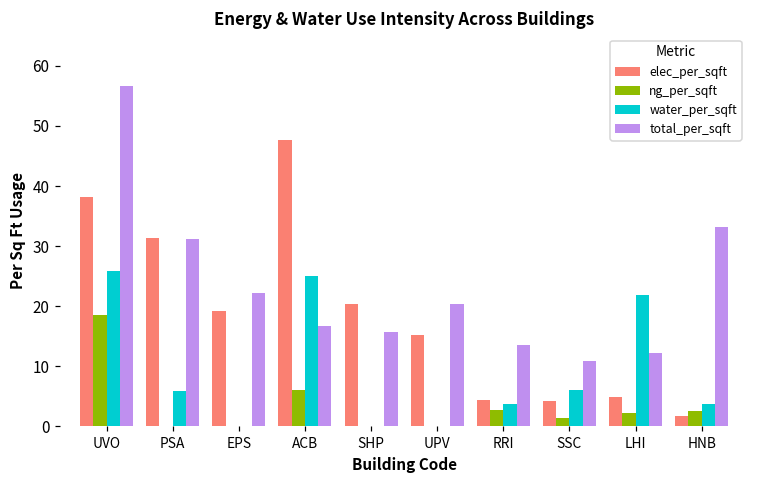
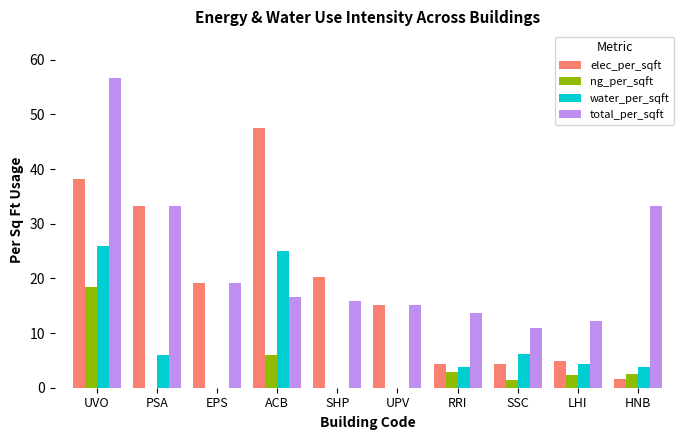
  {
    "elec_per_sqft": {
      "UVO": 38,
-     "PSA": 31,
+     "PSA": 33,
      "EPS": 19,
      "ACB": 48,
      "SHP": 20,
      "UPV": 15,
      "RRI": 4,
      "SSC": 4,
      "LHI": 5,
      "HNB": 2
    },
    "ng_per_sqft": {
      "UVO": 18,
      "PSA": 0,
      "EPS": 0,
      "ACB": 6,
      "SHP": 0,
      "UPV": 0,
      "RRI": 3,
      "SSC": 1,
      "LHI": 2,
      "HNB": 3
    },
    "water_per_sqft": {
      "UVO": 26,
      "PSA": 6,
      "EPS": 0,
      "ACB": 25,
      "SHP": 0,
      "UPV": 0,
      "RRI": 4,
      "SSC": 6,
-     "LHI": 22,
+     "LHI": 4,
      "HNB": 4
    },
    "total_per_sqft": {
      "UVO": 57,
-     "PSA": 31,
-     "EPS": 22,
+     "PSA": 33,
+     "EPS": 19,
      "ACB": 17,
      "SHP": 16,
-     "UPV": 20,
+     "UPV": 15,
      "RRI": 14,
      "SSC": 11,
      "LHI": 12,
      "HNB": 33
    }
  }
